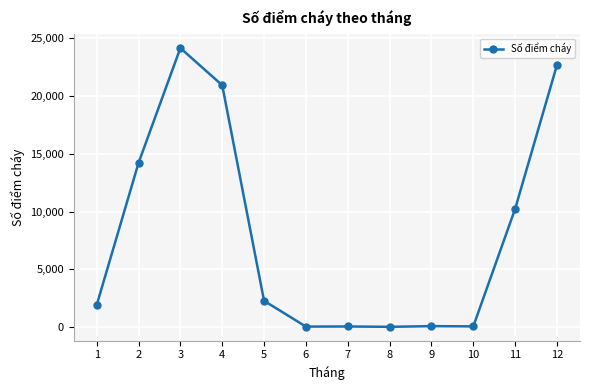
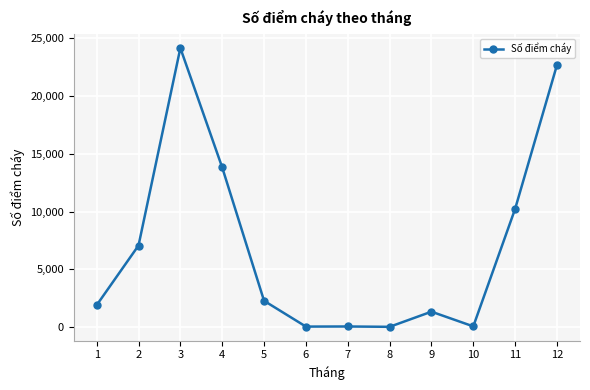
  {
    "1": "1,900",
-   "2": "14,200",
+   "2": "7,100",
    "3": "24,100",
-   "4": "20,900",
+   "4": "13,800",
    "5": "2,300",
    "6": "100",
    "7": "100",
    "8": "0",
-   "9": "100",
+   "9": "1,300",
    "10": "100",
    "11": "10,200",
    "12": "22,700"
  }
